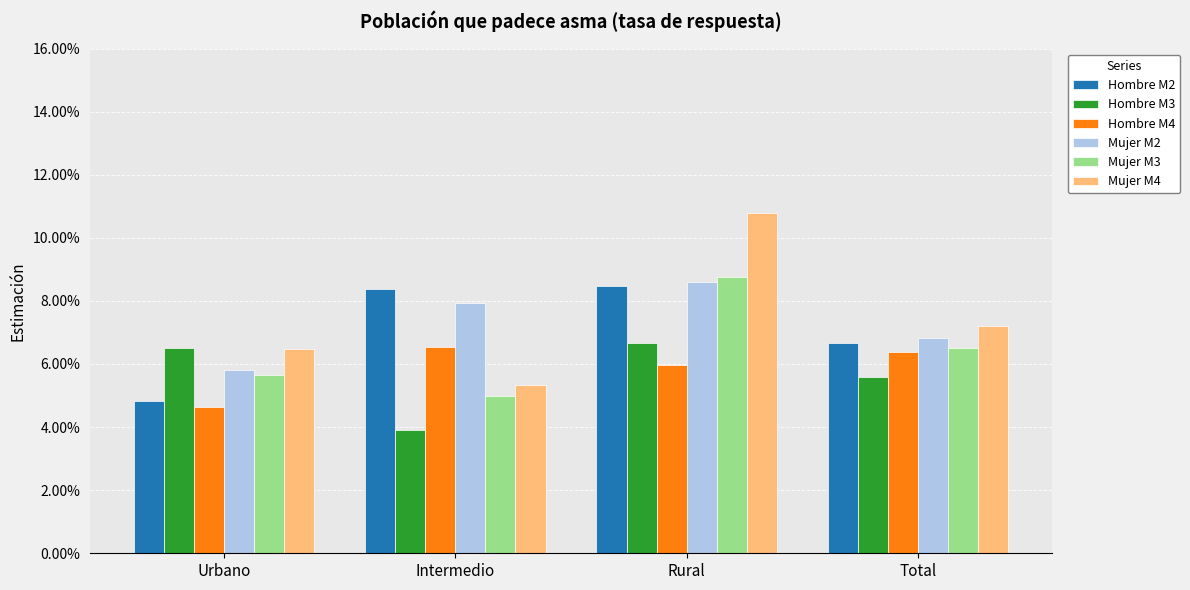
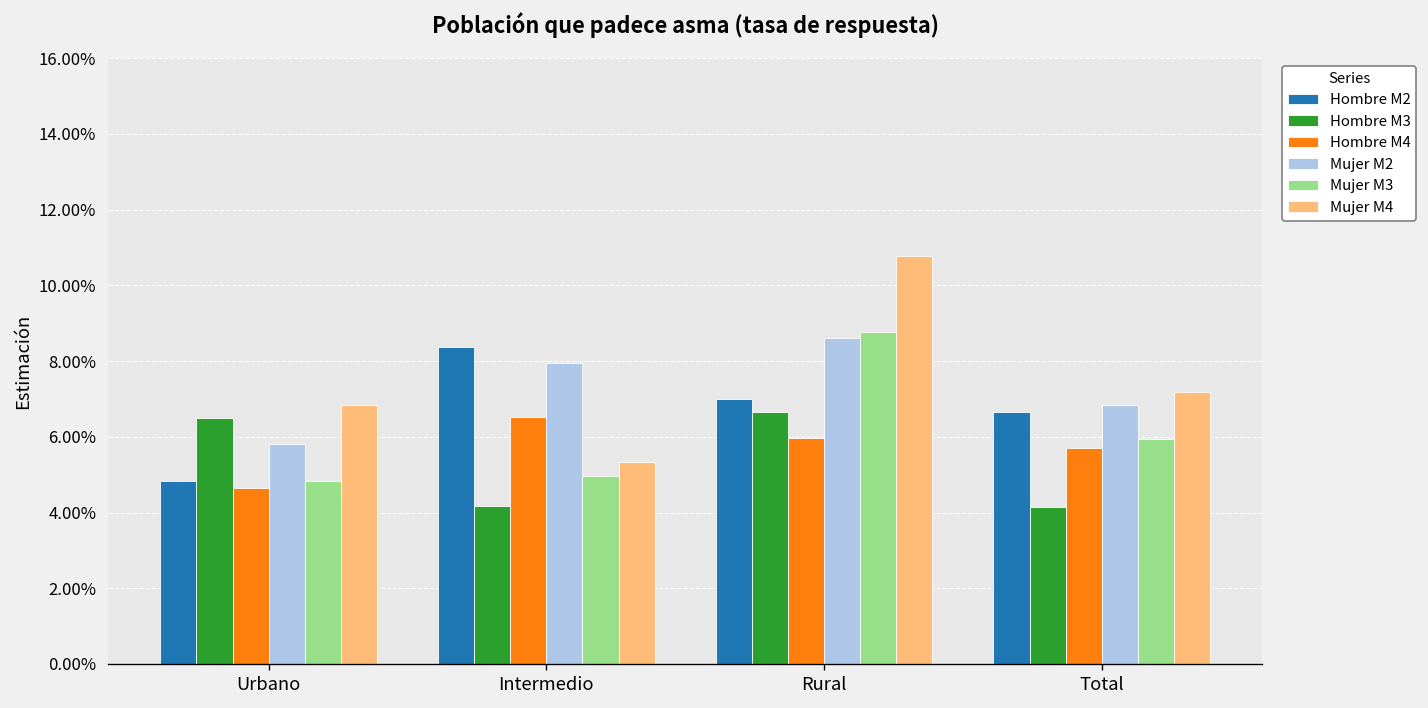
  {
    "Hombre M2": {
      "Urbano": "4.8%",
      "Intermedio": "8.4%",
-     "Rural": "8.5%",
+     "Rural": "7.0%",
      "Total": "6.7%"
    },
    "Hombre M3": {
      "Urbano": "6.5%",
-     "Intermedio": "3.9%",
+     "Intermedio": "4.2%",
      "Rural": "6.7%",
-     "Total": "5.6%"
+     "Total": "4.2%"
    },
    "Hombre M4": {
      "Urbano": "4.7%",
      "Intermedio": "6.5%",
      "Rural": "6.0%",
-     "Total": "6.4%"
+     "Total": "5.7%"
    },
    "Mujer M2": {
      "Urbano": "5.8%",
      "Intermedio": "7.9%",
      "Rural": "8.6%",
      "Total": "6.8%"
    },
    "Mujer M3": {
-     "Urbano": "5.6%",
+     "Urbano": "4.8%",
      "Intermedio": "5.0%",
      "Rural": "8.8%",
-     "Total": "6.5%"
+     "Total": "5.9%"
    },
    "Mujer M4": {
-     "Urbano": "6.5%",
+     "Urbano": "6.8%",
      "Intermedio": "5.3%",
      "Rural": "10.8%",
      "Total": "7.2%"
    }
  }
